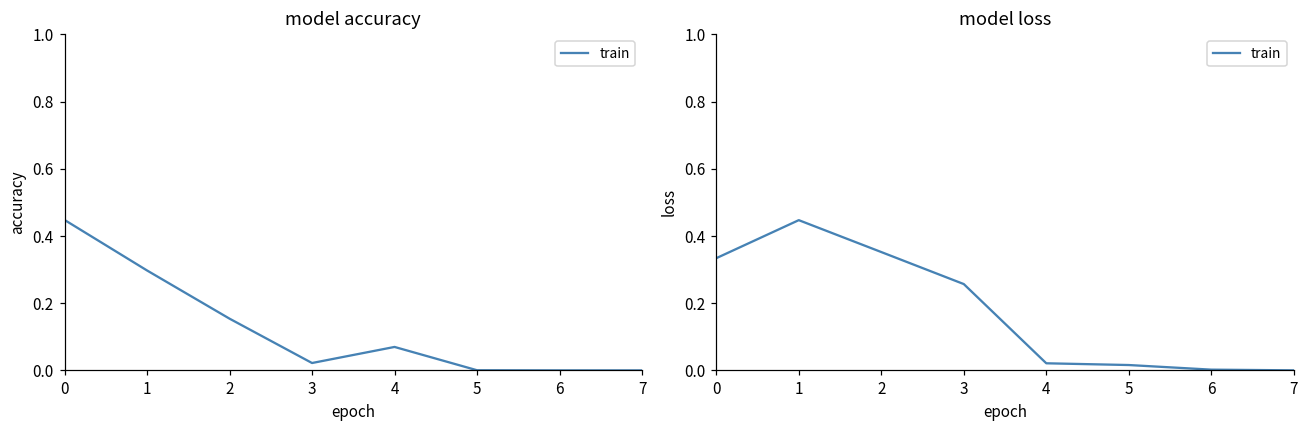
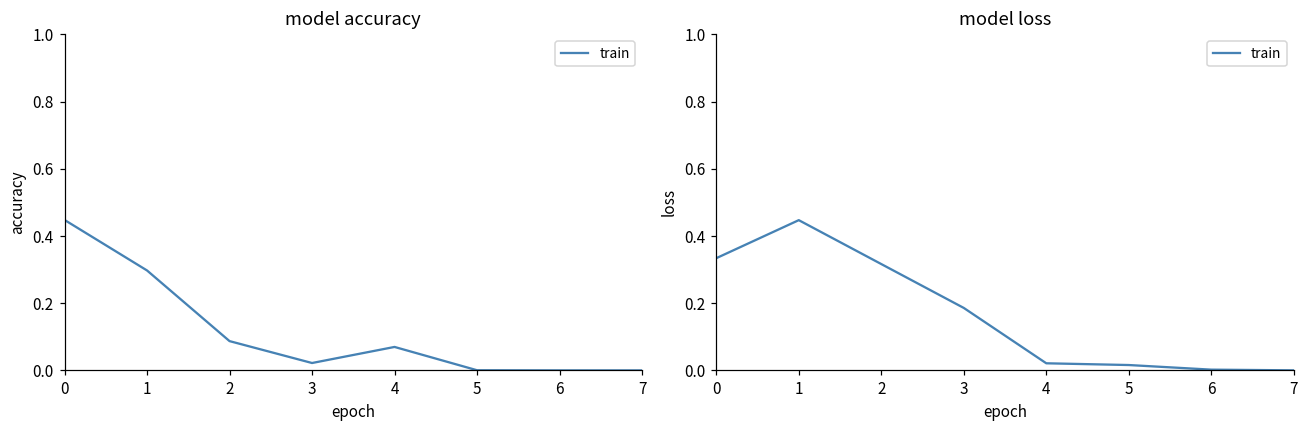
  {
    "model accuracy": {
      "0": 0.45,
      "1": 0.30,
-     "2": 0.15,
+     "2": 0.09,
      "3": 0.02,
      "4": 0.07,
      "5": 0.00,
      "6": 0.00,
      "7": 0.00
    },
    "model loss": {
      "0": 0.33,
      "1": 0.45,
-     "2": 0.35,
-     "3": 0.26,
+     "2": 0.32,
+     "3": 0.19,
      "4": 0.02,
      "5": 0.02,
      "6": 0.00,
      "7": 0.00
    }
  }
